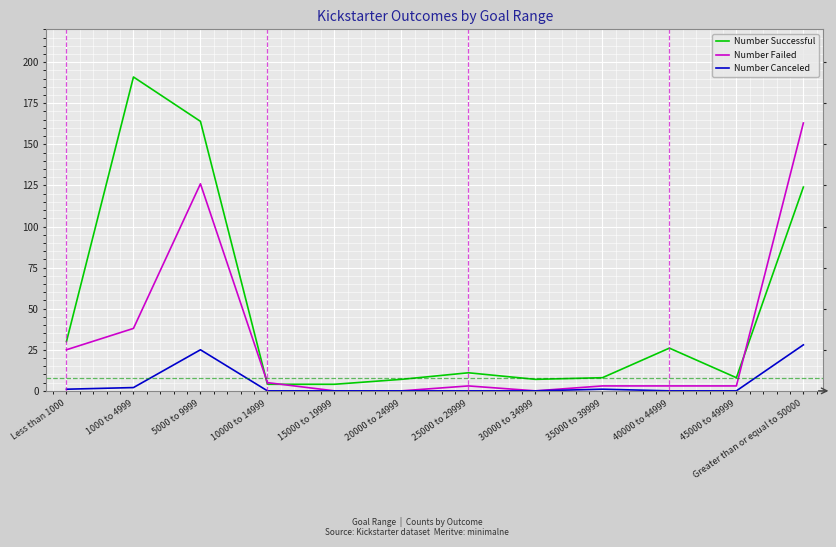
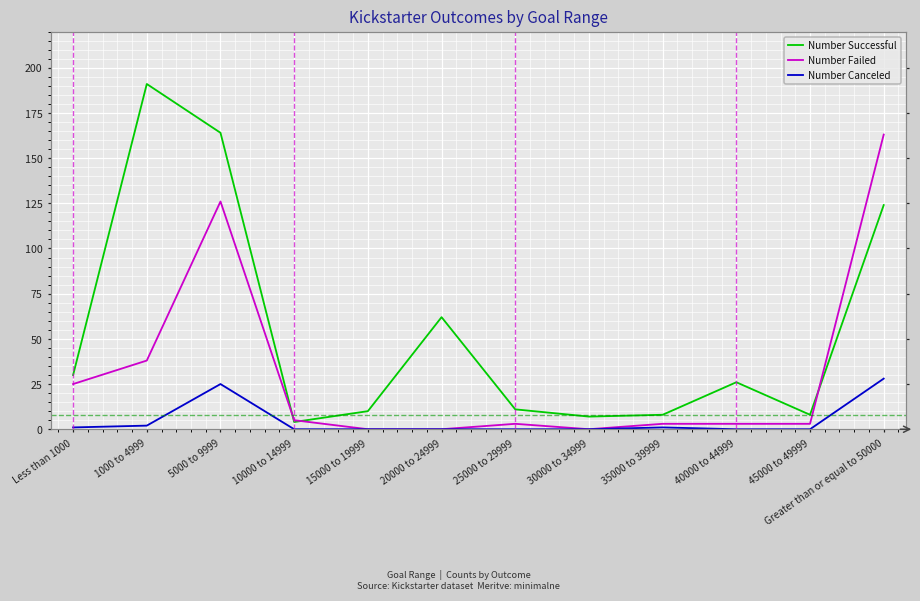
  {
    "Number Successful": {
      "Less than 1000": 30,
      "1000 to 4999": 191,
      "5000 to 9999": 164,
-     "15000 to 19999": 4,
-     "20000 to 24999": 7,
+     "15000 to 19999": 10,
+     "20000 to 24999": 62,
      "25000 to 29999": 11,
      "30000 to 34999": 7,
      "35000 to 39999": 8,
      "40000 to 44999": 26,
      "45000 to 49999": 8,
      "Greater than or equal to 50000": 124
    },
    "Number Failed": {
      "Less than 1000": 25,
      "1000 to 4999": 38,
      "5000 to 9999": 126,
      "25000 to 29999": 3,
      "35000 to 39999": 3,
      "40000 to 44999": 3,
      "45000 to 49999": 3,
      "Greater than or equal to 50000": 163
    },
    "Number Canceled": {
      "Less than 1000": 1,
      "1000 to 4999": 2,
      "5000 to 9999": 25,
      "10000 to 14999": 0,
      "25000 to 29999": 0,
      "35000 to 39999": 1,
      "40000 to 44999": 0,
      "45000 to 49999": 0,
      "Greater than or equal to 50000": 28
    }
  }
